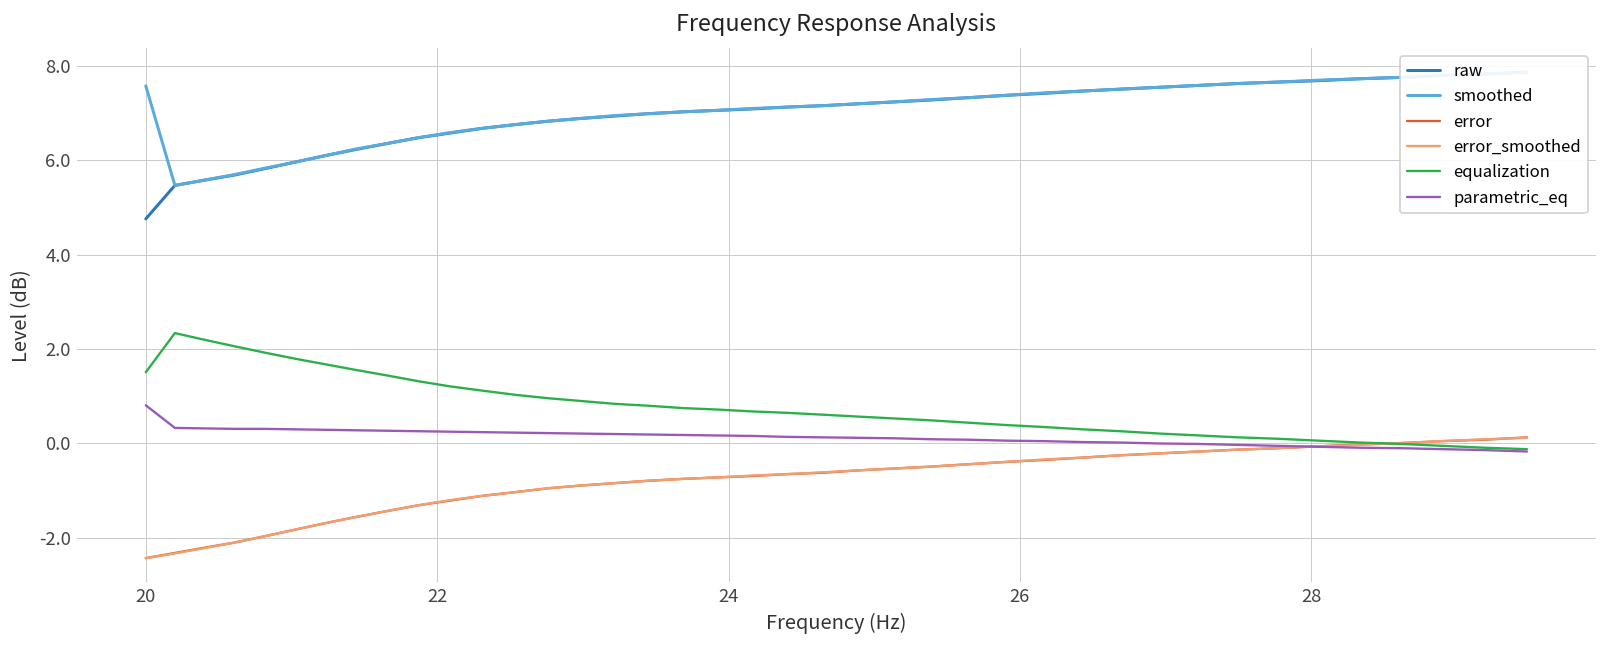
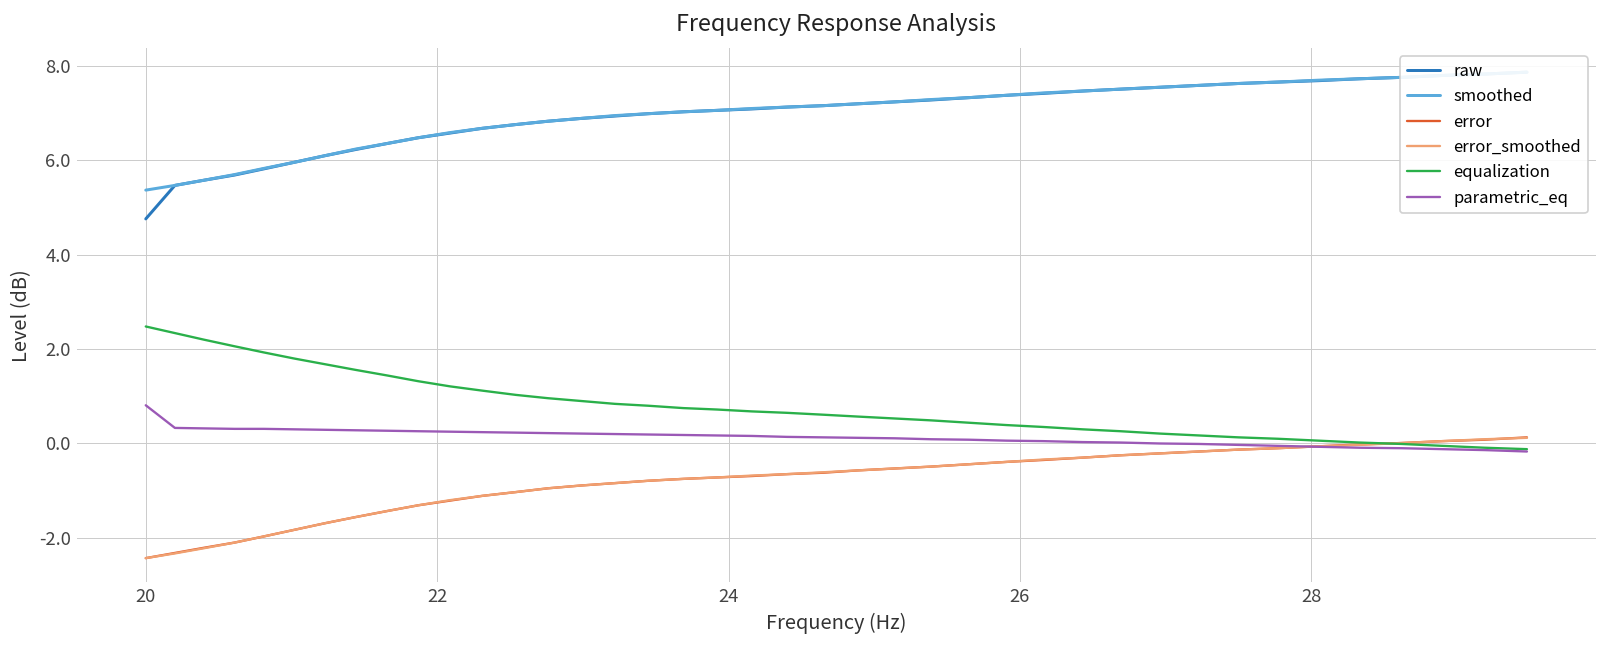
  {
    "raw": {
      "20": 4.8
    },
    "smoothed": {
-     "20": 7.6
+     "20": 5.4
    },
    "equalization": {
-     "20": 1.5
+     "20": 2.5
    },
    "parametric_eq": {
      "20": 0.8
    }
  }
